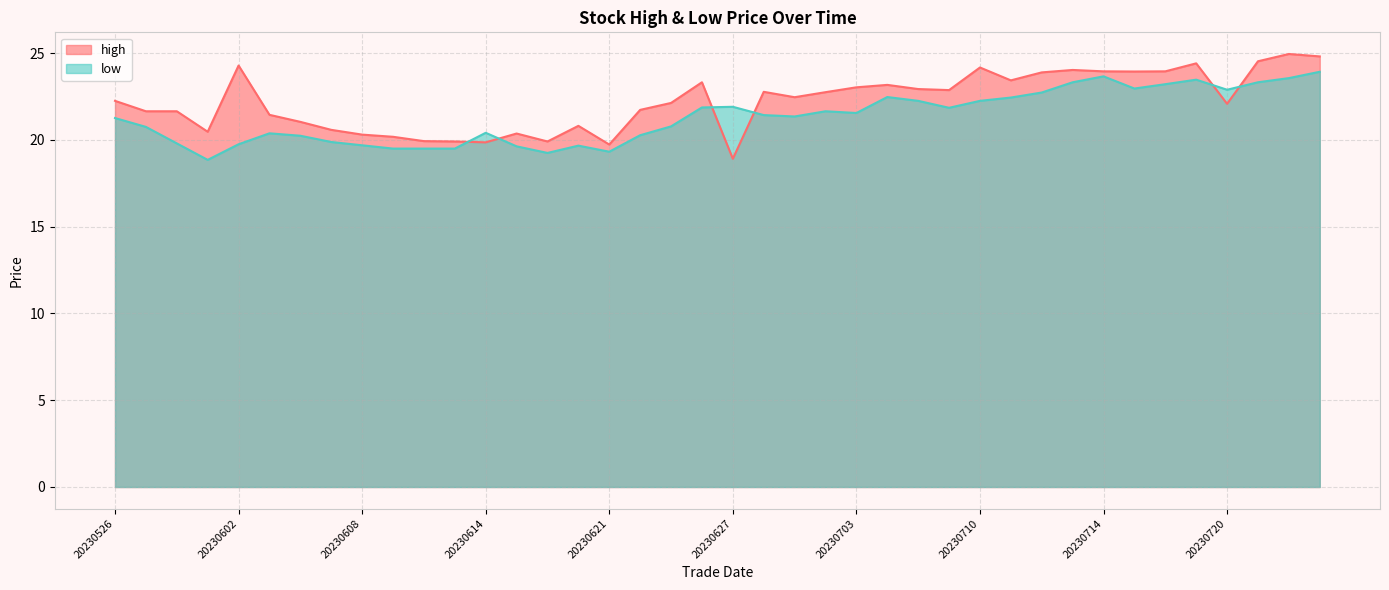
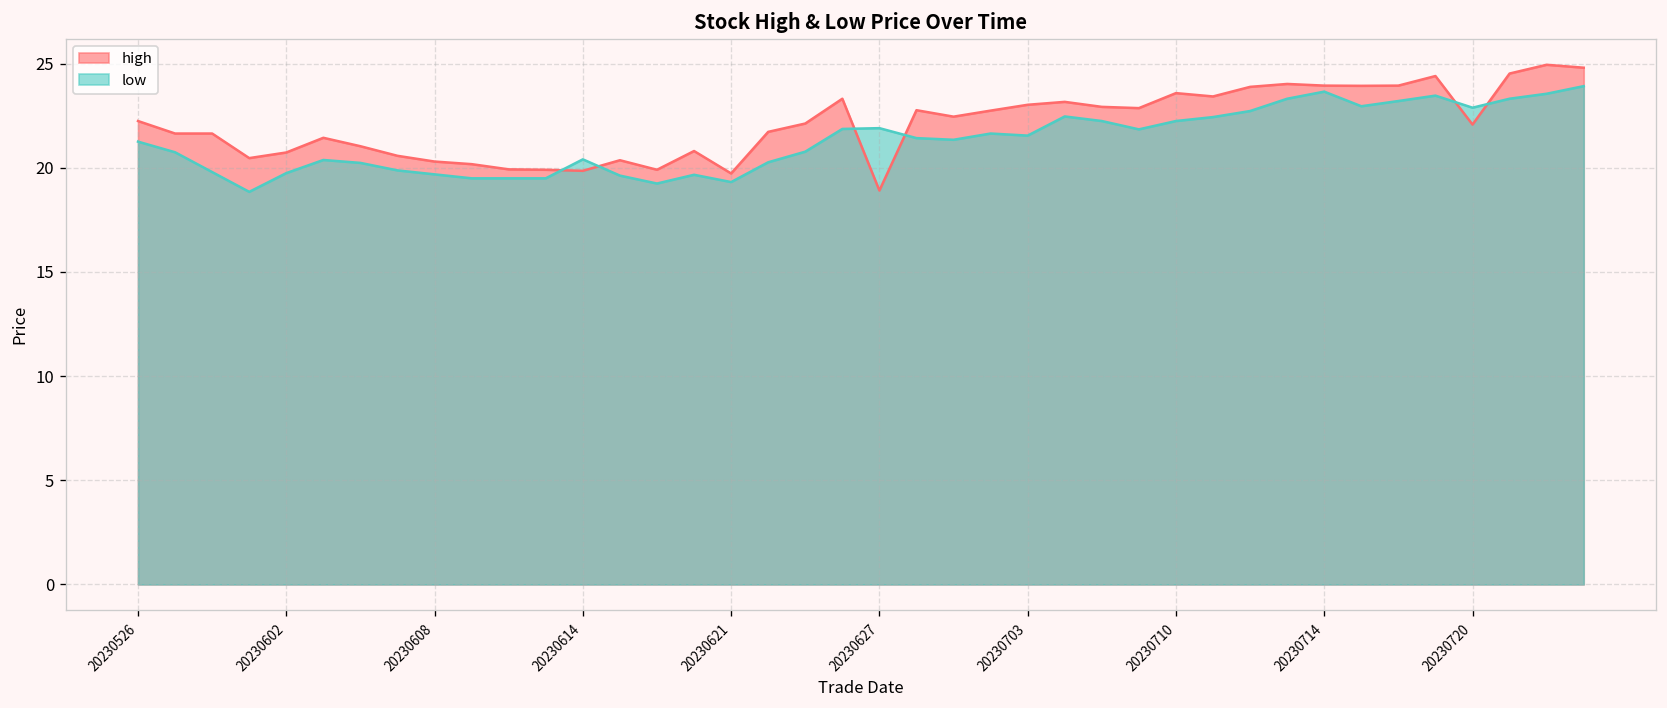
  {
    "high": {
      "20230526": 22.2,
-     "20230602": 24.3,
+     "20230602": 20.7,
      "20230608": 20.3,
      "20230614": 19.9,
      "20230621": 19.7,
      "20230627": 18.9,
      "20230703": 23.0,
-     "20230710": 24.2,
+     "20230710": 23.6,
      "20230714": 23.9,
      "20230720": 22.1
    },
    "low": {
      "20230526": 21.3,
      "20230602": 19.7,
      "20230608": 19.7,
      "20230614": 20.4,
      "20230621": 19.3,
      "20230627": 21.9,
      "20230703": 21.5,
      "20230710": 22.2,
      "20230714": 23.7,
      "20230720": 22.9
    }
  }
